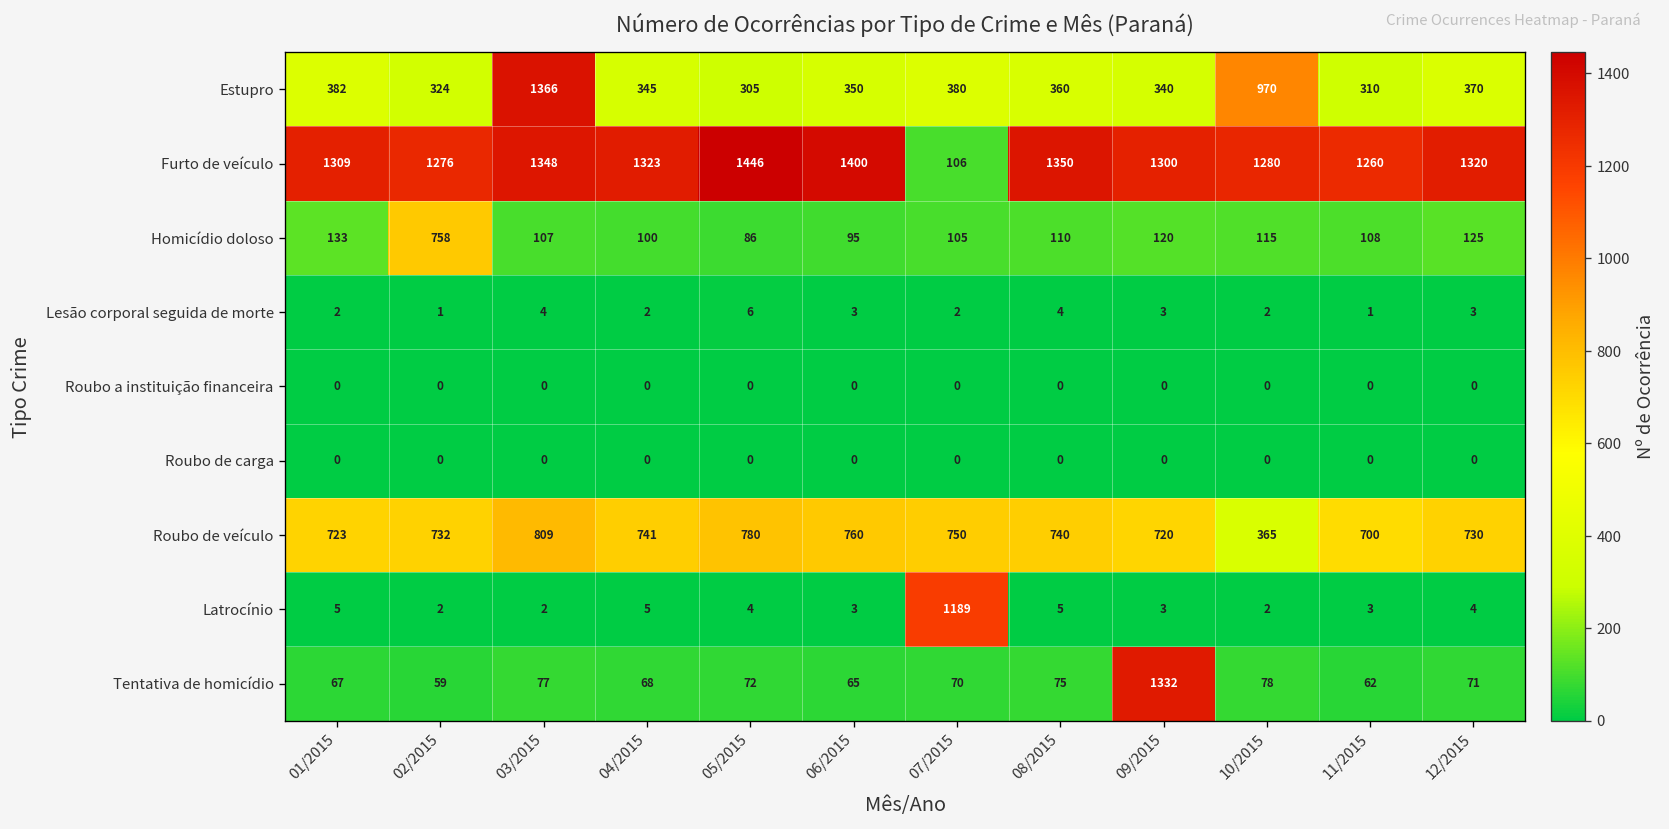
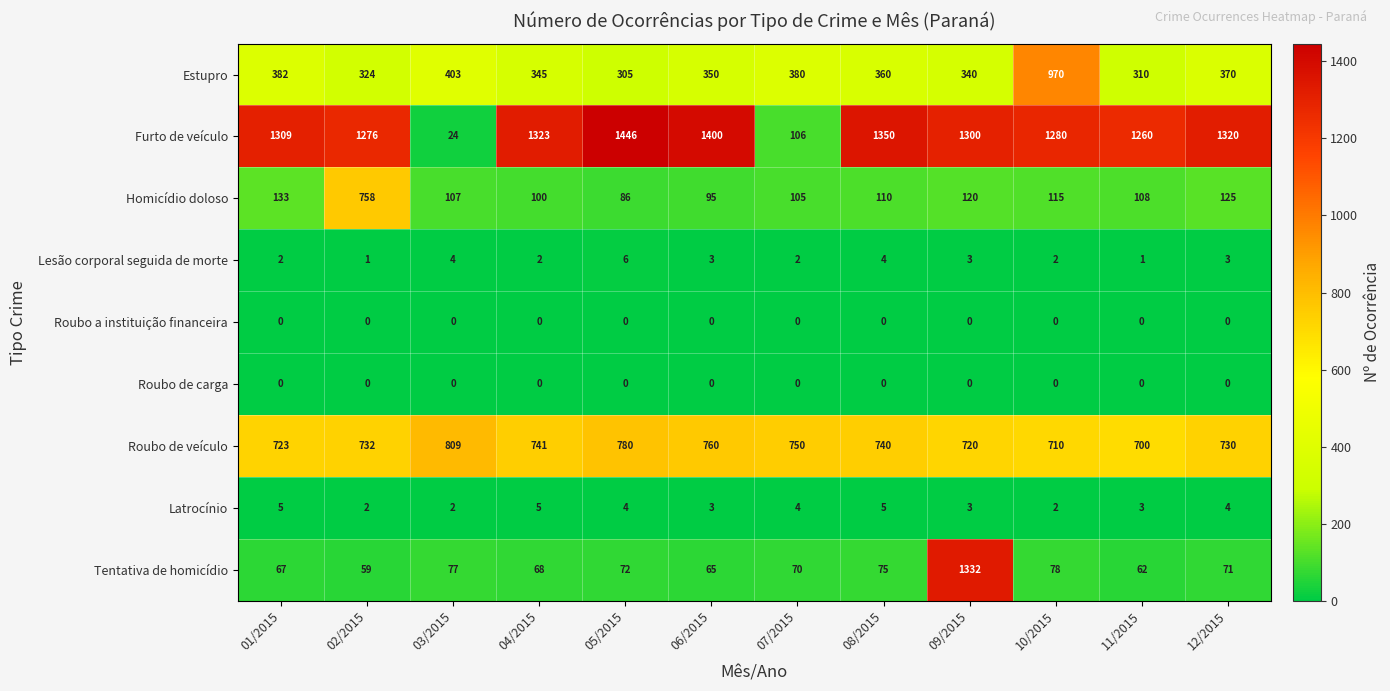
  {
    "Estupro": {
      "01/2015": 382,
      "02/2015": 324,
-     "03/2015": 1366,
+     "03/2015": 403,
      "04/2015": 345,
      "05/2015": 305,
      "06/2015": 350,
      "07/2015": 380,
      "08/2015": 360,
      "09/2015": 340,
      "10/2015": 970,
      "11/2015": 310,
      "12/2015": 370
    },
    "Furto de veículo": {
      "01/2015": 1309,
      "02/2015": 1276,
-     "03/2015": 1348,
+     "03/2015": 24,
      "04/2015": 1323,
      "05/2015": 1446,
      "06/2015": 1400,
      "07/2015": 106,
      "08/2015": 1350,
      "09/2015": 1300,
      "10/2015": 1280,
      "11/2015": 1260,
      "12/2015": 1320
    },
    "Homicídio doloso": {
      "01/2015": 133,
      "02/2015": 758,
      "03/2015": 107,
      "04/2015": 100,
      "05/2015": 86,
      "06/2015": 95,
      "07/2015": 105,
      "08/2015": 110,
      "09/2015": 120,
      "10/2015": 115,
      "11/2015": 108,
      "12/2015": 125
    },
    "Lesão corporal seguida de morte": {
      "01/2015": 2,
      "02/2015": 1,
      "03/2015": 4,
      "04/2015": 2,
      "05/2015": 6,
      "06/2015": 3,
      "07/2015": 2,
      "08/2015": 4,
      "09/2015": 3,
      "10/2015": 2,
      "11/2015": 1,
      "12/2015": 3
    },
    "Roubo a instituição financeira": {
      "01/2015": 0,
      "02/2015": 0,
      "03/2015": 0,
      "04/2015": 0,
      "05/2015": 0,
      "06/2015": 0,
      "07/2015": 0,
      "08/2015": 0,
      "09/2015": 0,
      "10/2015": 0,
      "11/2015": 0,
      "12/2015": 0
    },
    "Roubo de carga": {
      "01/2015": 0,
      "02/2015": 0,
      "03/2015": 0,
      "04/2015": 0,
      "05/2015": 0,
      "06/2015": 0,
      "07/2015": 0,
      "08/2015": 0,
      "09/2015": 0,
      "10/2015": 0,
      "11/2015": 0,
      "12/2015": 0
    },
    "Roubo de veículo": {
      "01/2015": 723,
      "02/2015": 732,
      "03/2015": 809,
      "04/2015": 741,
      "05/2015": 780,
      "06/2015": 760,
      "07/2015": 750,
      "08/2015": 740,
      "09/2015": 720,
-     "10/2015": 365,
+     "10/2015": 710,
      "11/2015": 700,
      "12/2015": 730
    },
    "Latrocínio": {
      "01/2015": 5,
      "02/2015": 2,
      "03/2015": 2,
      "04/2015": 5,
      "05/2015": 4,
      "06/2015": 3,
-     "07/2015": 1189,
+     "07/2015": 4,
      "08/2015": 5,
      "09/2015": 3,
      "10/2015": 2,
      "11/2015": 3,
      "12/2015": 4
    },
    "Tentativa de homicídio": {
      "01/2015": 67,
      "02/2015": 59,
      "03/2015": 77,
      "04/2015": 68,
      "05/2015": 72,
      "06/2015": 65,
      "07/2015": 70,
      "08/2015": 75,
      "09/2015": 1332,
      "10/2015": 78,
      "11/2015": 62,
      "12/2015": 71
    }
  }
